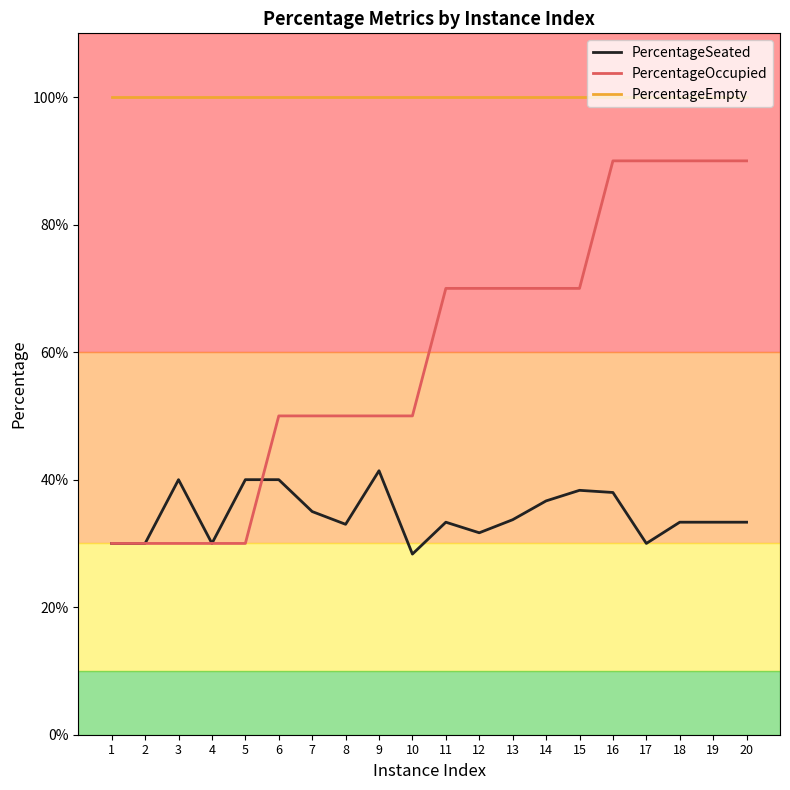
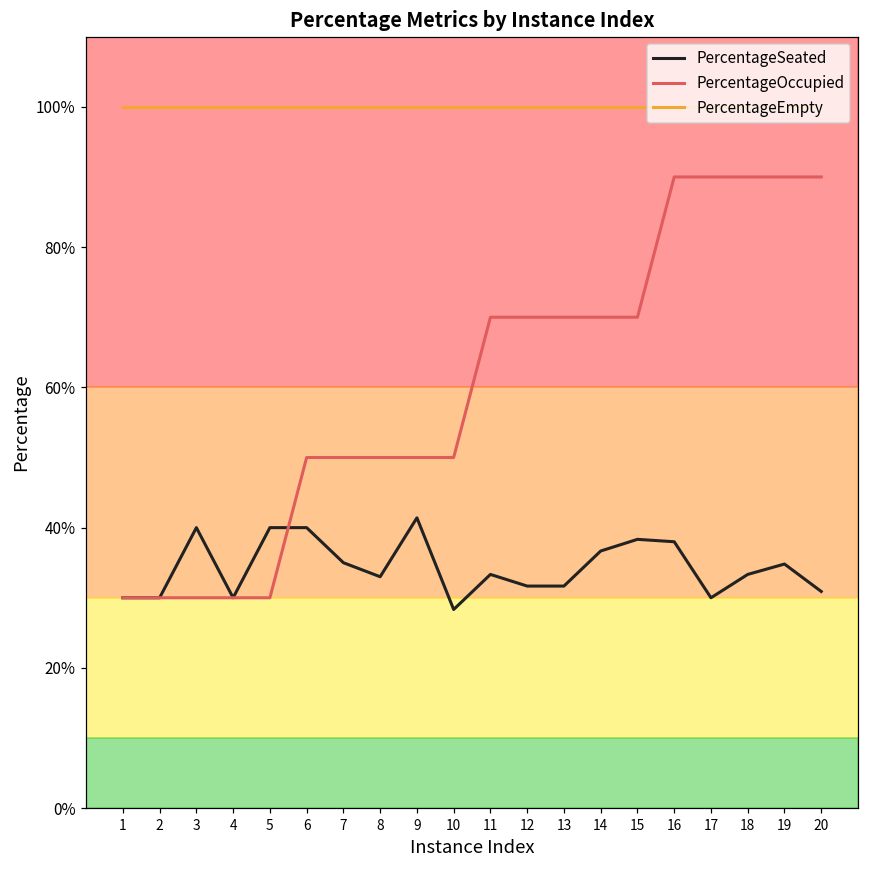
  {
    "PercentageSeated": {
      "3": "40%",
      "5": "40%",
      "6": "40%",
      "7": "35%",
      "8": "33%",
      "9": "41%",
      "10": "28%",
      "11": "33%",
      "12": "32%",
-     "13": "34%",
+     "13": "32%",
      "14": "37%",
      "15": "38%",
      "16": "38%",
      "17": "30%",
      "18": "33%",
-     "19": "33%",
-     "20": "33%"
+     "19": "35%",
+     "20": "31%"
    }
  }
